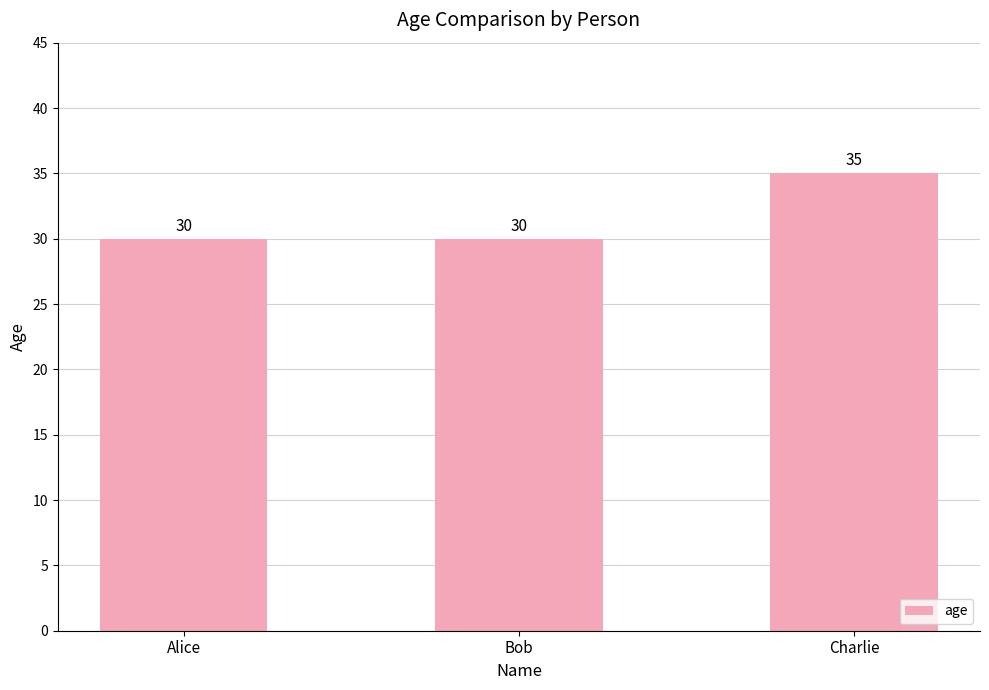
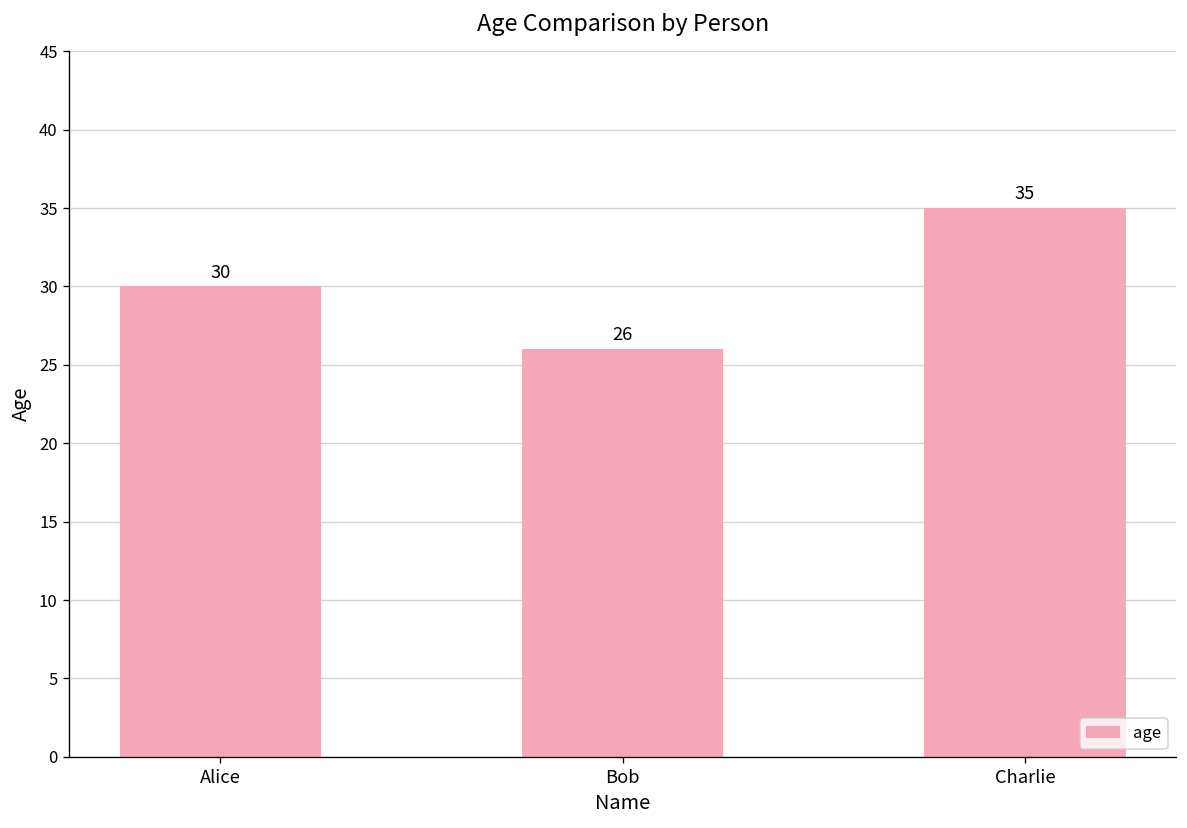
  {
    "Alice": 30,
-   "Bob": 30,
+   "Bob": 26,
    "Charlie": 35
  }
